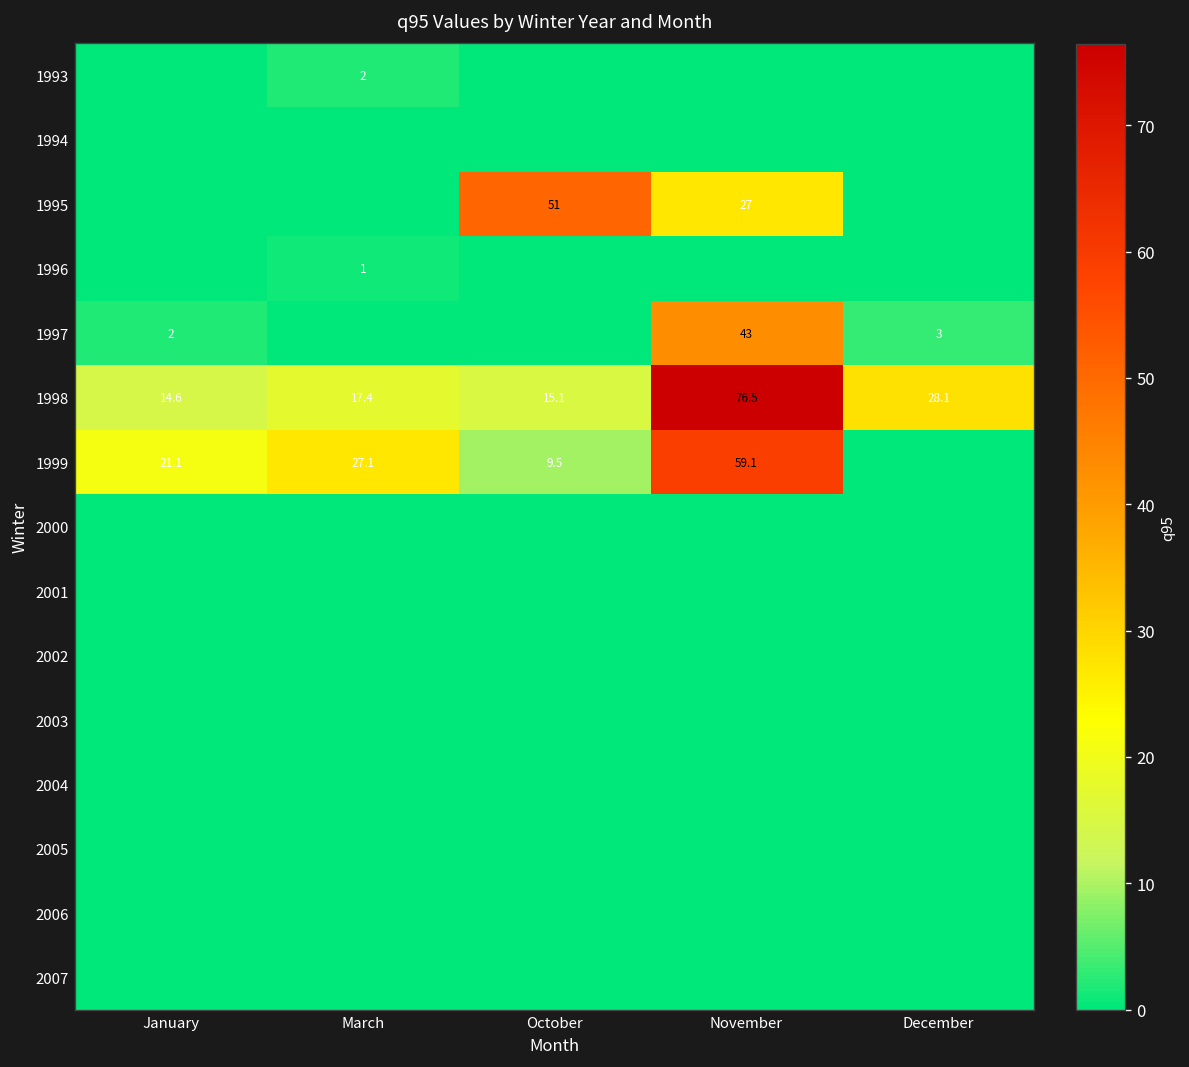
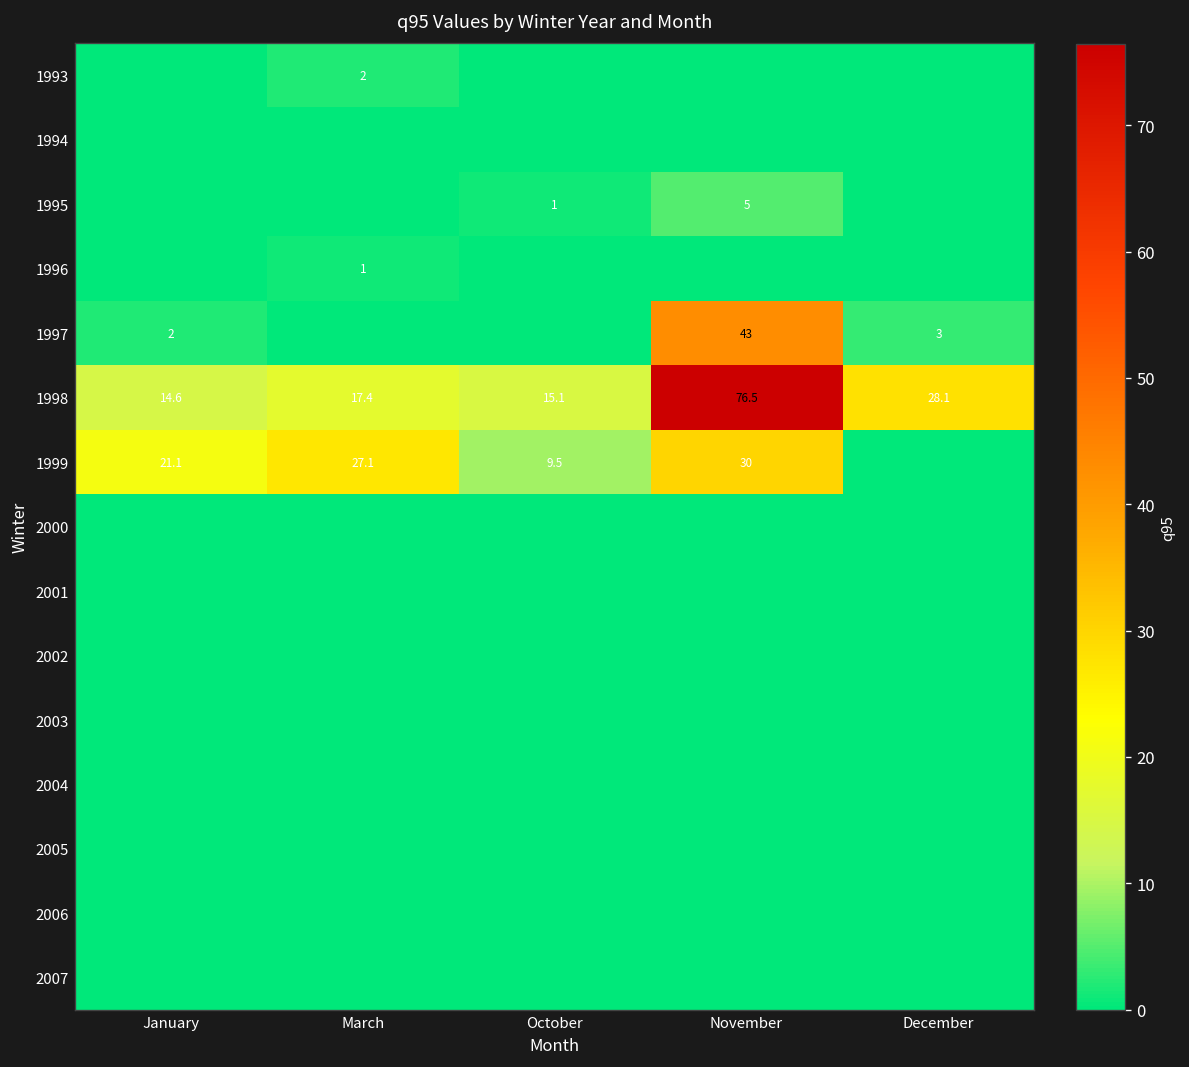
  {
    "1993": {
      "March": 2
    },
    "1995": {
-     "October": 51,
-     "November": 27
+     "October": 1,
+     "November": 5
    },
    "1996": {
      "March": 1
    },
    "1997": {
      "January": 2,
      "November": 43,
      "December": 3
    },
    "1998": {
      "January": 14.6,
      "March": 17.4,
      "October": 15.1,
      "November": 76.5,
      "December": 28.1
    },
    "1999": {
      "January": 21.1,
      "March": 27.1,
      "October": 9.5,
-     "November": 59.1
+     "November": 30
    }
  }
